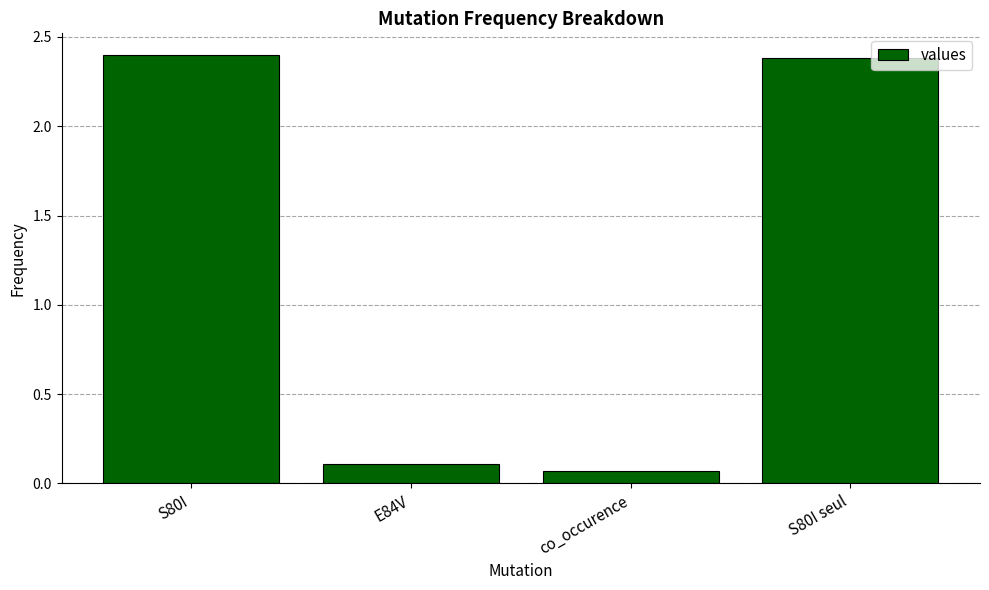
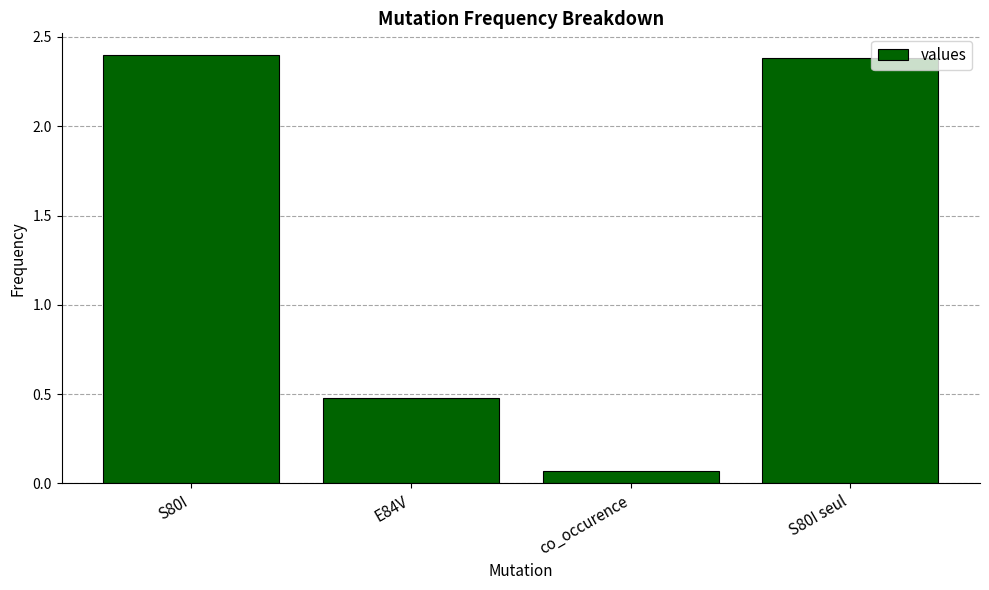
  {
    "S80I": 2.40,
-   "E84V": 0.11,
+   "E84V": 0.48,
    "co_occurence": 0.07,
    "S80I seul": 2.38
  }
